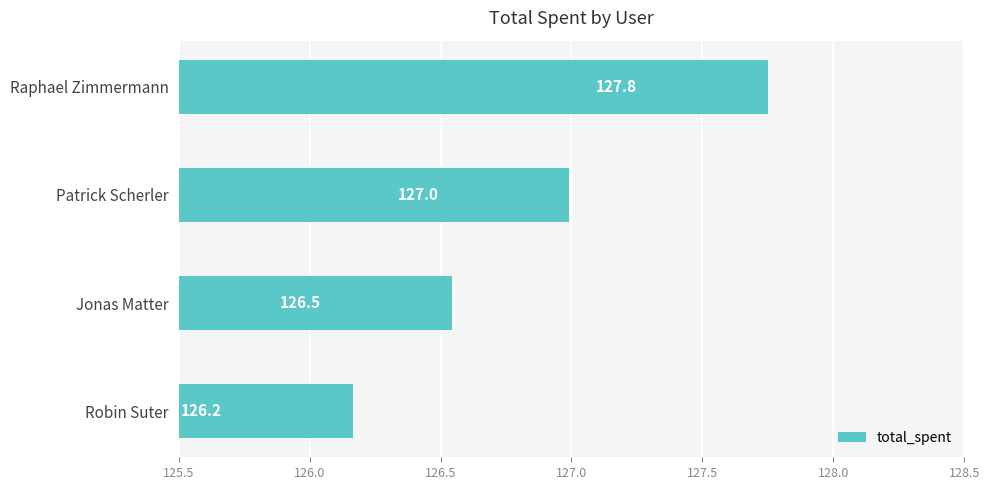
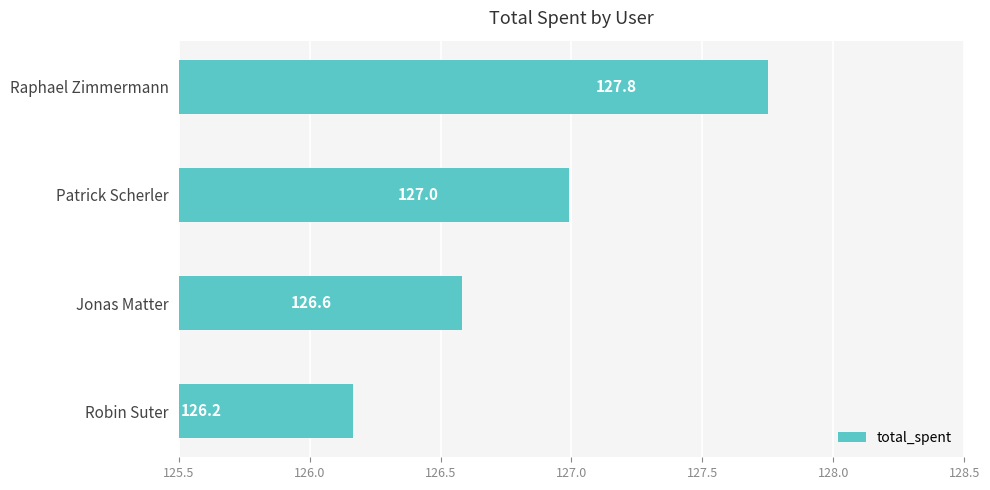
  {
    "Raphael Zimmermann": 127.8,
    "Patrick Scherler": 127.0,
-   "Jonas Matter": 126.5,
+   "Jonas Matter": 126.6,
    "Robin Suter": 126.2
  }
